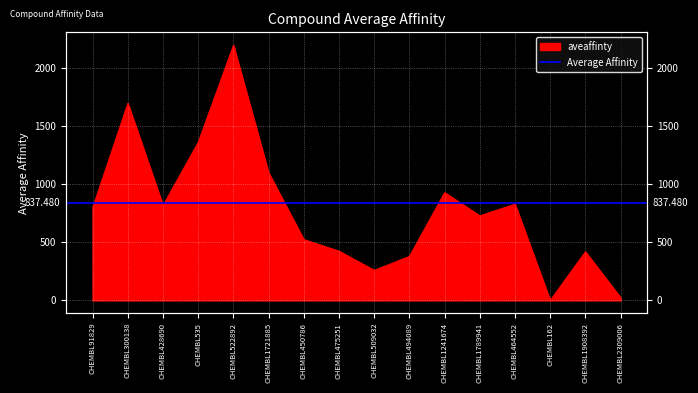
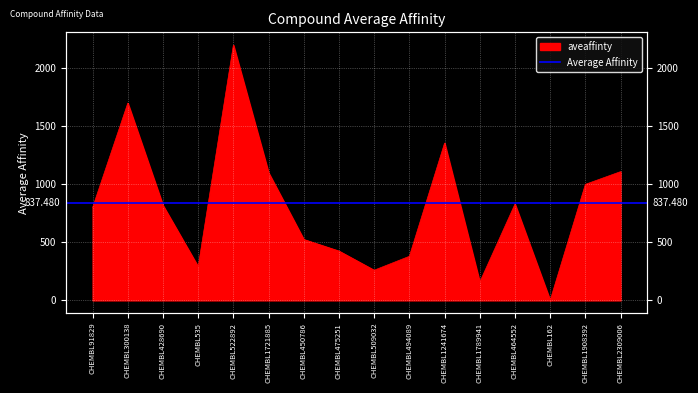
  {
    "CHEMBL91829": 800,
    "CHEMBL300138": 1700,
    "CHEMBL428690": 820,
-   "CHEMBL535": 1360,
+   "CHEMBL535": 290,
    "CHEMBL522892": 2200,
    "CHEMBL1721885": 1100,
    "CHEMBL450786": 530,
    "CHEMBL475251": 430,
    "CHEMBL509032": 260,
    "CHEMBL494089": 380,
-   "CHEMBL1241674": 930,
-   "CHEMBL1789941": 730,
+   "CHEMBL1241674": 1360,
+   "CHEMBL1789941": 160,
    "CHEMBL464552": 830,
    "CHEMBL162": 0,
-   "CHEMBL1908392": 420,
-   "CHEMBL2309006": 20
+   "CHEMBL1908392": 1000,
+   "CHEMBL2309006": 1110
  }
